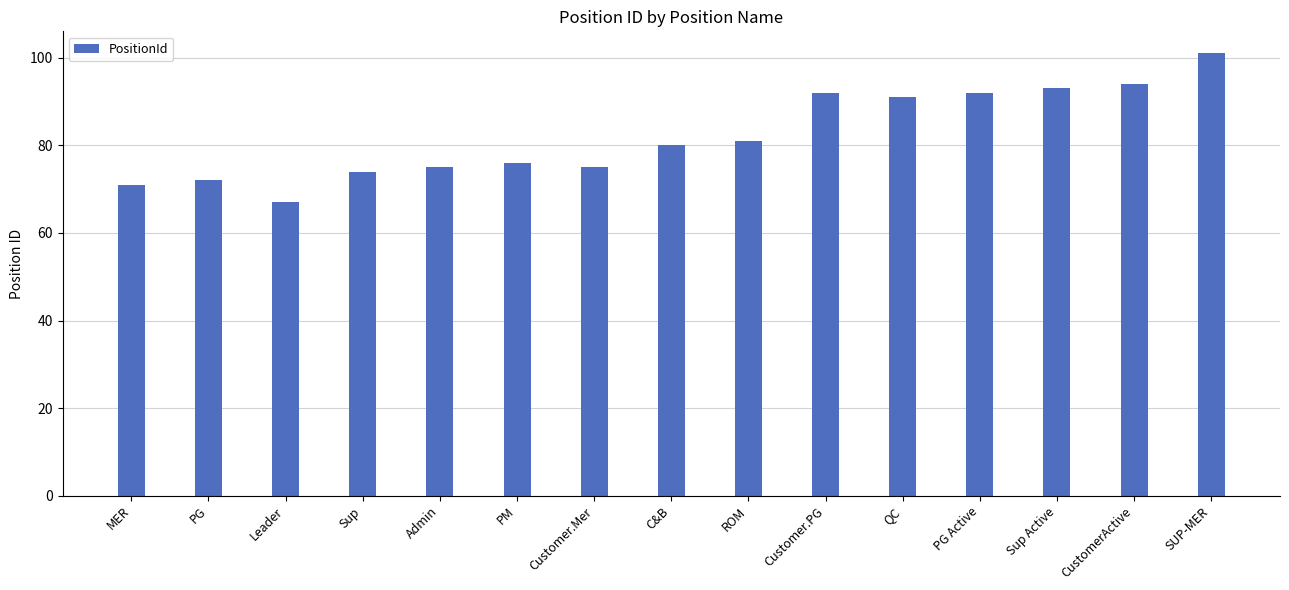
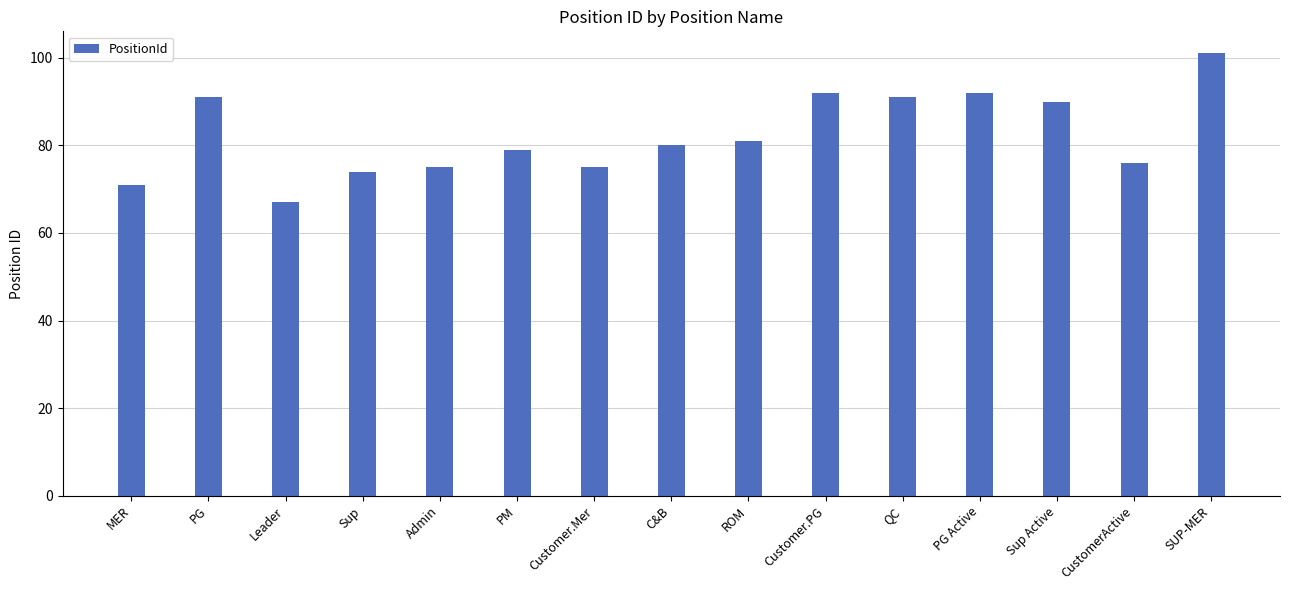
  {
    "MER": 71,
-   "PG": 72,
+   "PG": 91,
    "Leader": 67,
    "Sup": 74,
    "Admin": 75,
-   "PM": 76,
+   "PM": 79,
    "Customer.Mer": 75,
    "C&B": 80,
    "ROM": 81,
    "Customer.PG": 92,
    "QC": 91,
    "PG Active": 92,
-   "Sup Active": 93,
-   "CustomerActive": 94,
+   "Sup Active": 90,
+   "CustomerActive": 76,
    "SUP-MER": 101
  }
